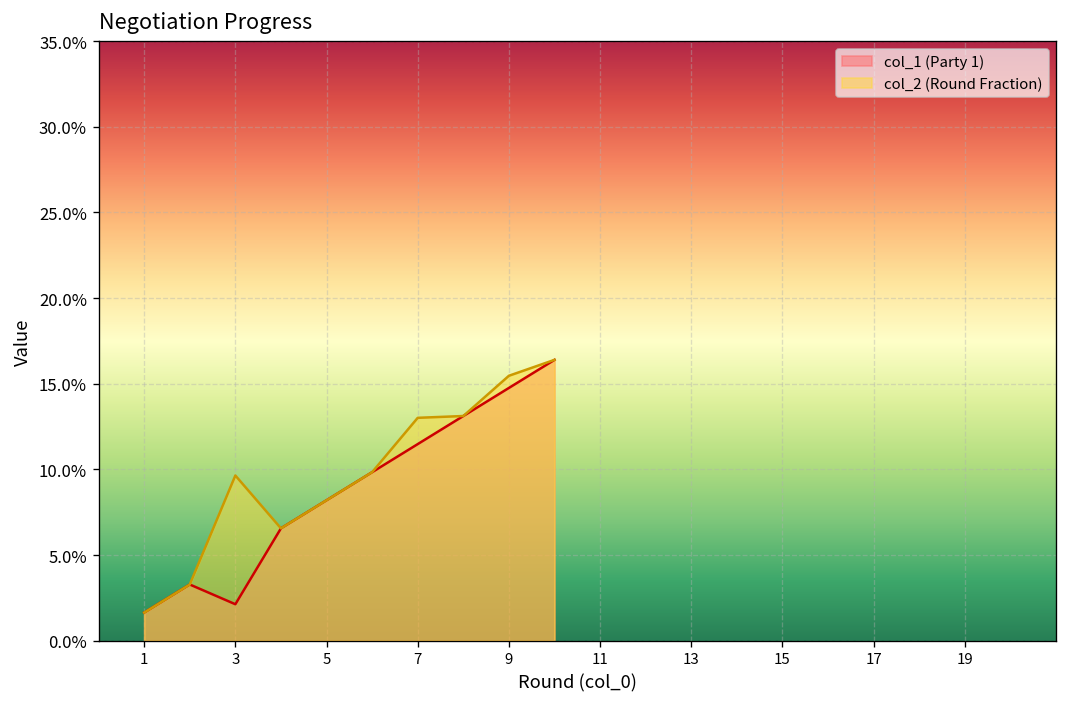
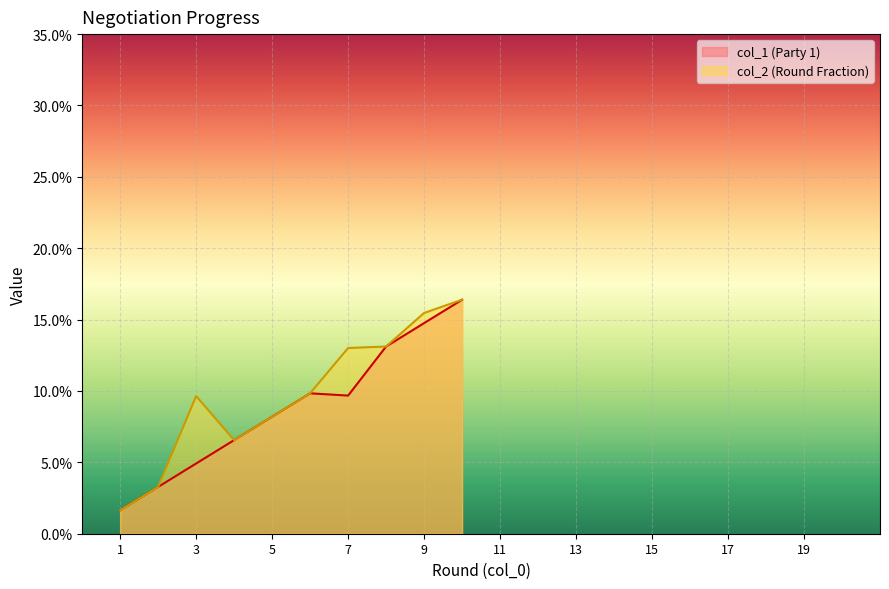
  {
    "col_1 (Party 1)": {
-     "3": "2.1%",
-     "7": "11.5%",
+     "3": "4.9%",
+     "7": "9.7%",
      "9": "14.8%"
    },
    "col_2 (Round Fraction)": {
      "3": "9.6%",
      "7": "13.0%",
      "9": "15.5%"
    }
  }
